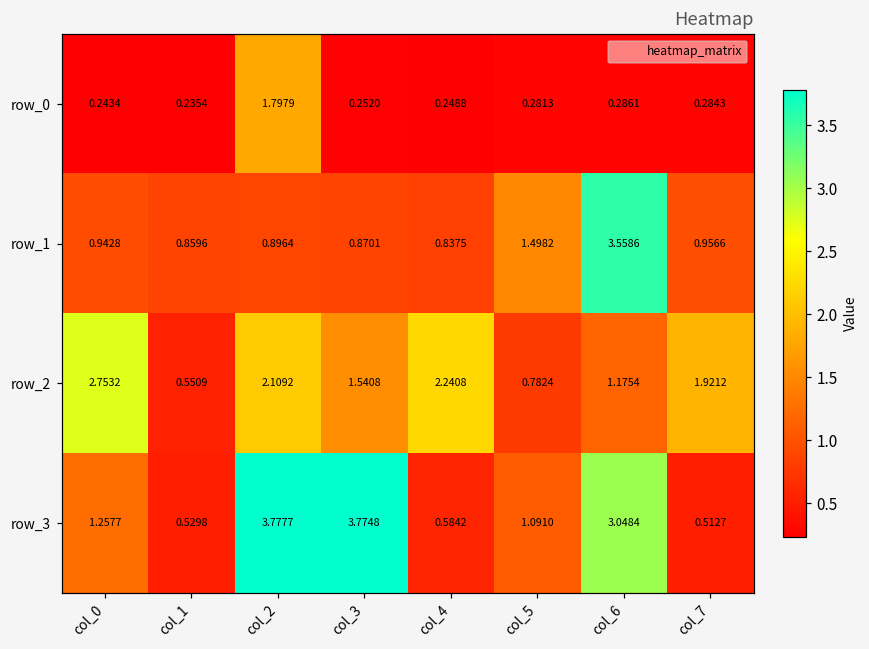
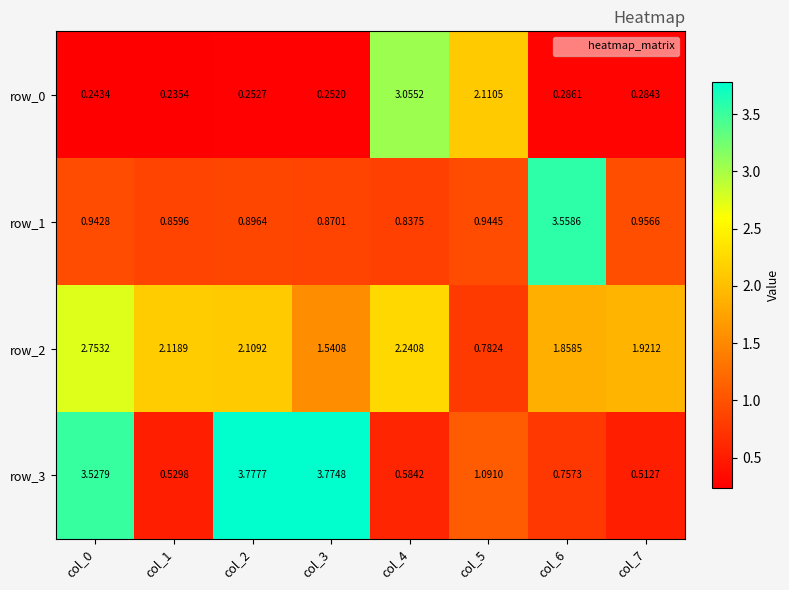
  {
    "row_0": {
      "col_0": 0.2434,
      "col_1": 0.2354,
-     "col_2": 1.7979,
+     "col_2": 0.2527,
      "col_3": 0.2520,
-     "col_4": 0.2488,
-     "col_5": 0.2813,
+     "col_4": 3.0552,
+     "col_5": 2.1105,
      "col_6": 0.2861,
      "col_7": 0.2843
    },
    "row_1": {
      "col_0": 0.9428,
      "col_1": 0.8596,
      "col_2": 0.8964,
      "col_3": 0.8701,
      "col_4": 0.8375,
-     "col_5": 1.4982,
+     "col_5": 0.9445,
      "col_6": 3.5586,
      "col_7": 0.9566
    },
    "row_2": {
      "col_0": 2.7532,
-     "col_1": 0.5509,
+     "col_1": 2.1189,
      "col_2": 2.1092,
      "col_3": 1.5408,
      "col_4": 2.2408,
      "col_5": 0.7824,
-     "col_6": 1.1754,
+     "col_6": 1.8585,
      "col_7": 1.9212
    },
    "row_3": {
-     "col_0": 1.2577,
+     "col_0": 3.5279,
      "col_1": 0.5298,
      "col_2": 3.7777,
      "col_3": 3.7748,
      "col_4": 0.5842,
      "col_5": 1.0910,
-     "col_6": 3.0484,
+     "col_6": 0.7573,
      "col_7": 0.5127
    }
  }
